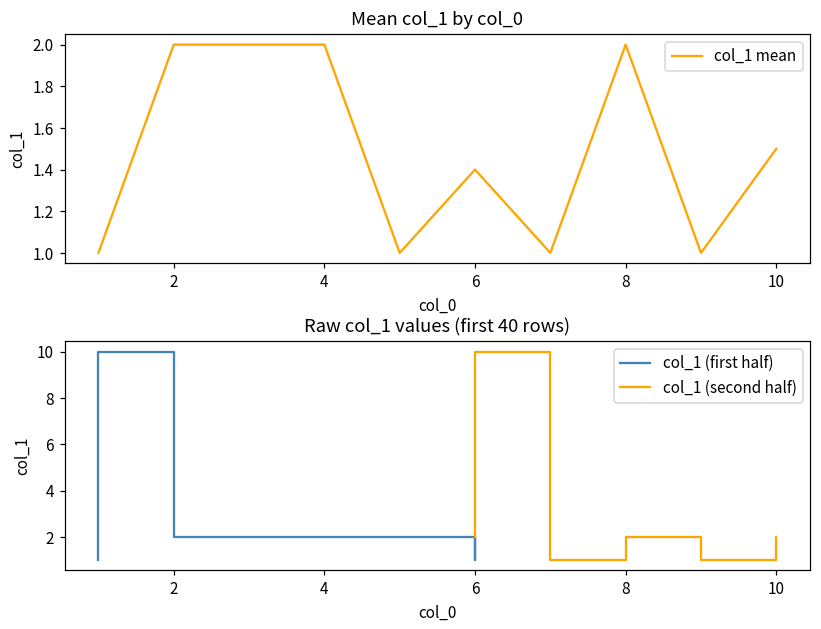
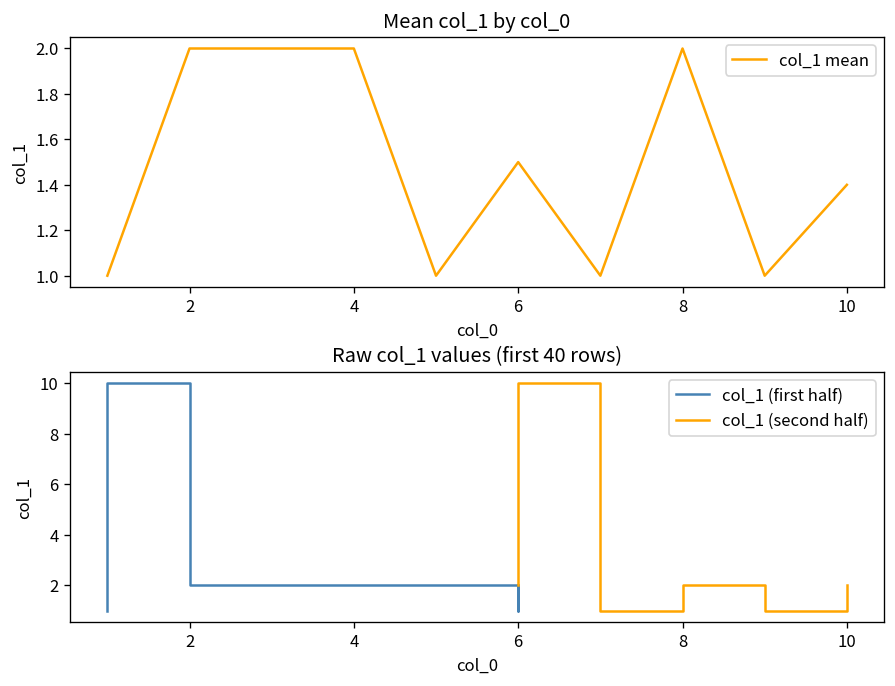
  {
    "Mean col_1 by col_0": {
      "2": 2.0,
      "4": 2.0,
-     "6": 1.4,
+     "6": 1.5,
      "8": 2.0,
-     "10": 1.5
+     "10": 1.4
    }
  }
